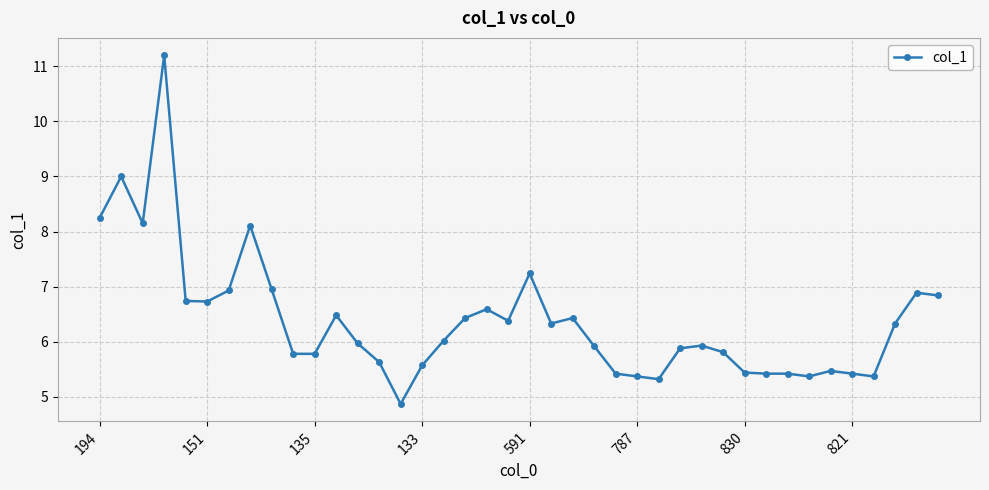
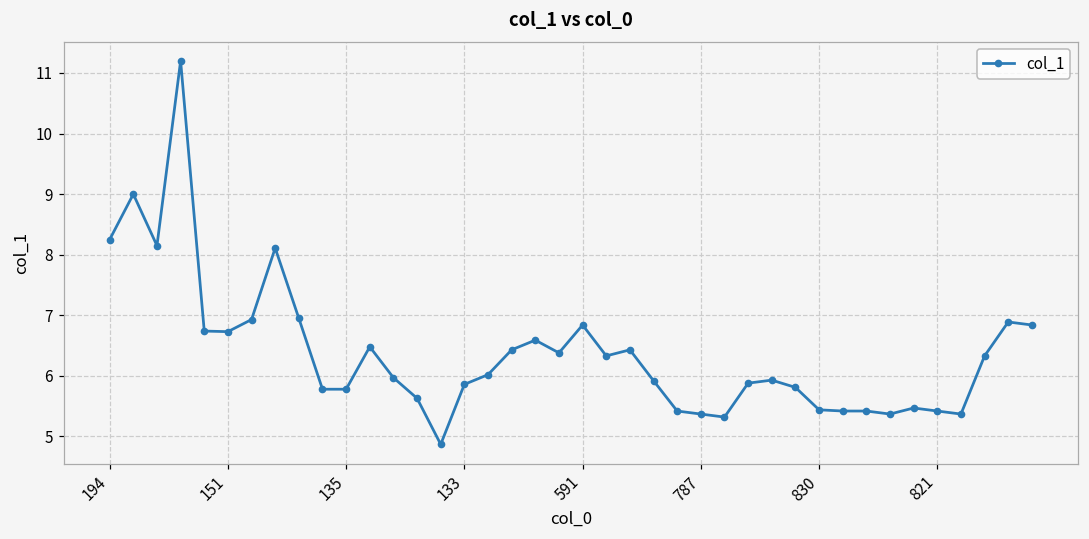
  {
    "194": 8.3,
    "151": 6.7,
    "135": 5.8,
-   "133": 5.6,
-   "591": 7.2,
+   "133": 5.9,
+   "591": 6.8,
    "787": 5.4,
    "830": 5.4,
    "821": 5.4
  }
